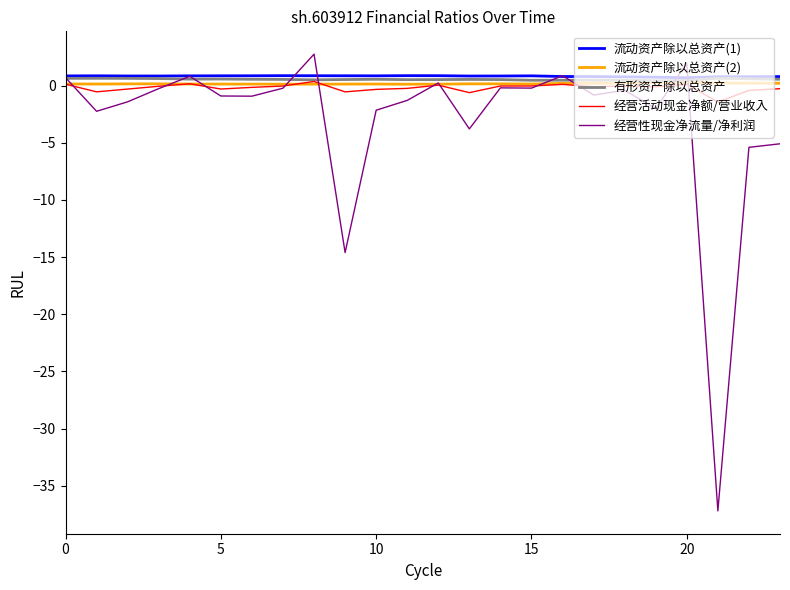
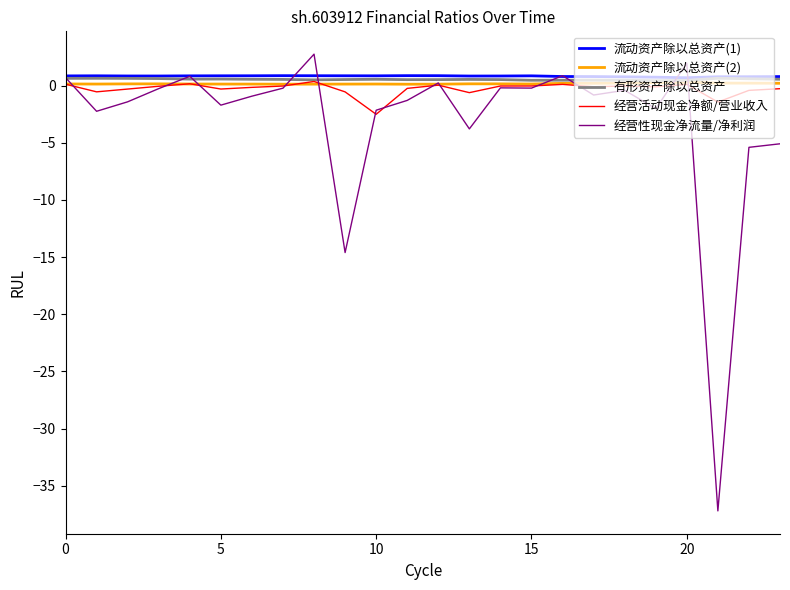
  {
    "流动资产除以总资产(1)": {
      "5": 0.9,
      "10": 0.9,
      "15": 0.9
    },
    "流动资产除以总资产(2)": {
      "5": 0.1,
      "10": 0.1
    },
    "有形资产除以总资产": {
      "5": 0.6,
      "10": 0.6,
      "15": 0.5
    },
    "经营活动现金净额/营业收入": {
      "5": -0.3,
-     "10": -0.3
+     "10": -2.5
    },
    "经营性现金净流量/净利润": {
-     "5": -0.9,
+     "5": -1.7,
      "10": -2.1
    }
  }
